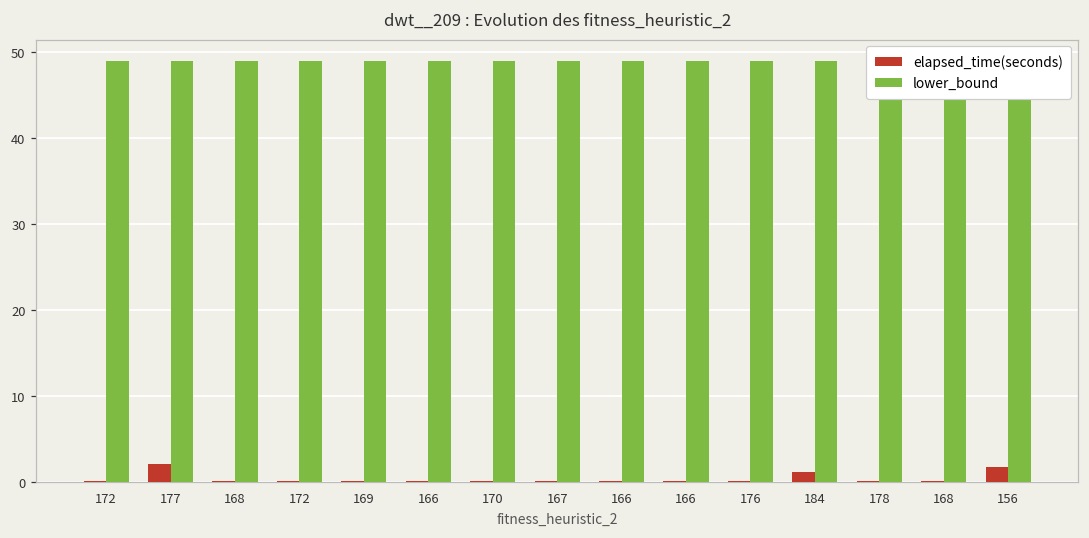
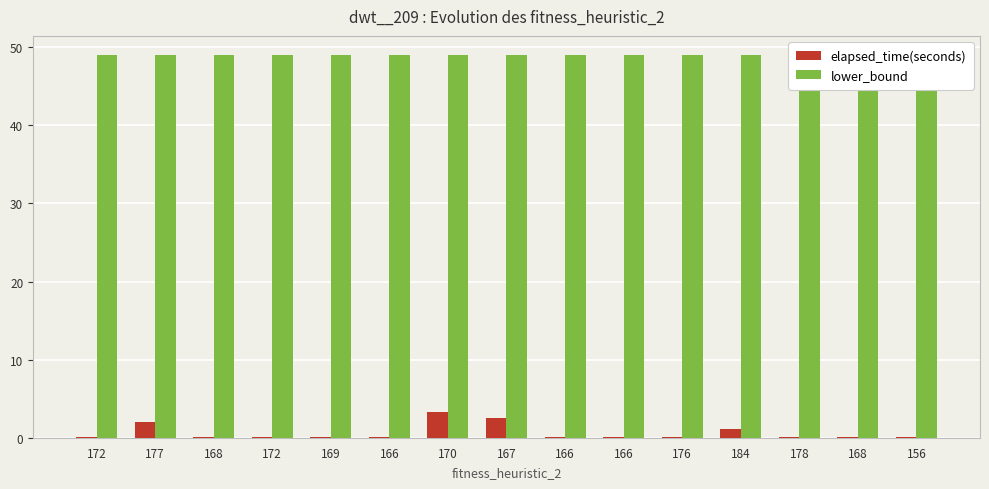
  {
    "elapsed_time(seconds)": {
      "177": 2,
-     "170": 0,
-     "167": 0,
+     "170": 3,
+     "167": 3,
      "184": 1,
-     "156": 2
+     "156": 0
    },
    "lower_bound": {
      "177": 49,
      "169": 49,
      "170": 49,
      "167": 49,
      "176": 49,
      "184": 49
    }
  }
